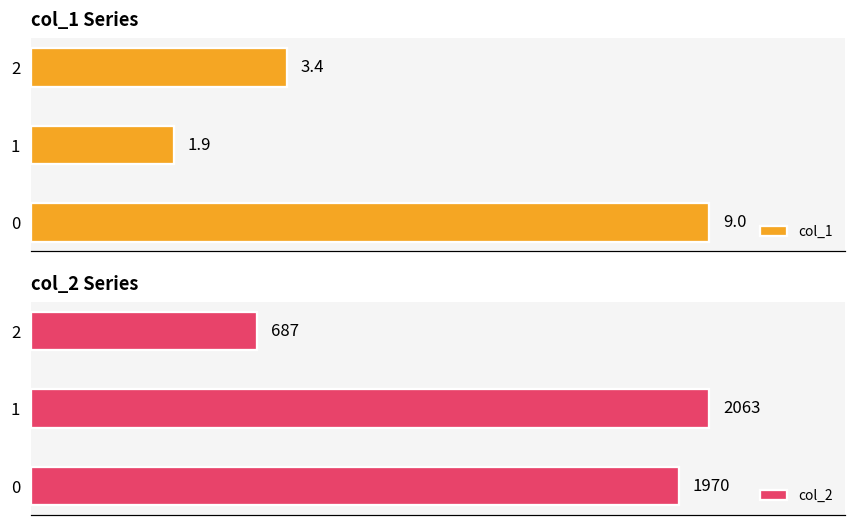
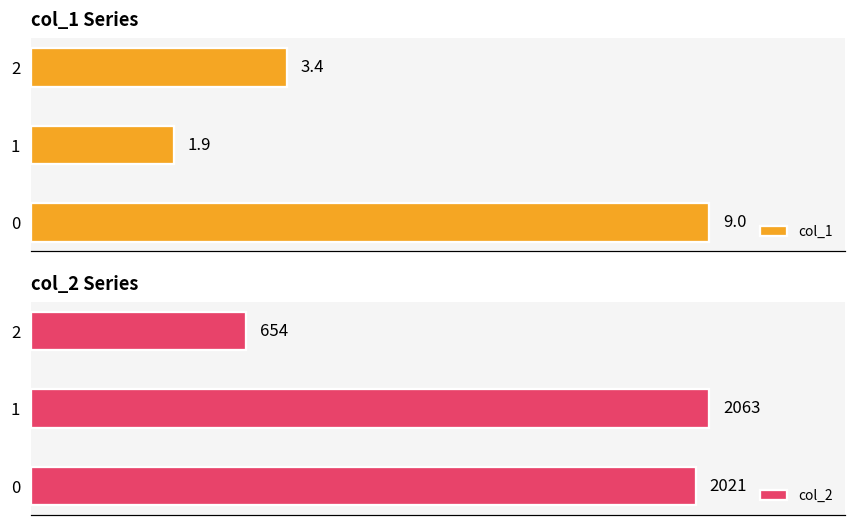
  {
    "col_1 Series": {
      "2": 3.4,
      "1": 1.9,
      "0": 9.0
    },
    "col_2 Series": {
-     "2": 687,
+     "2": 654,
      "1": 2063,
-     "0": 1970
+     "0": 2021
    }
  }
